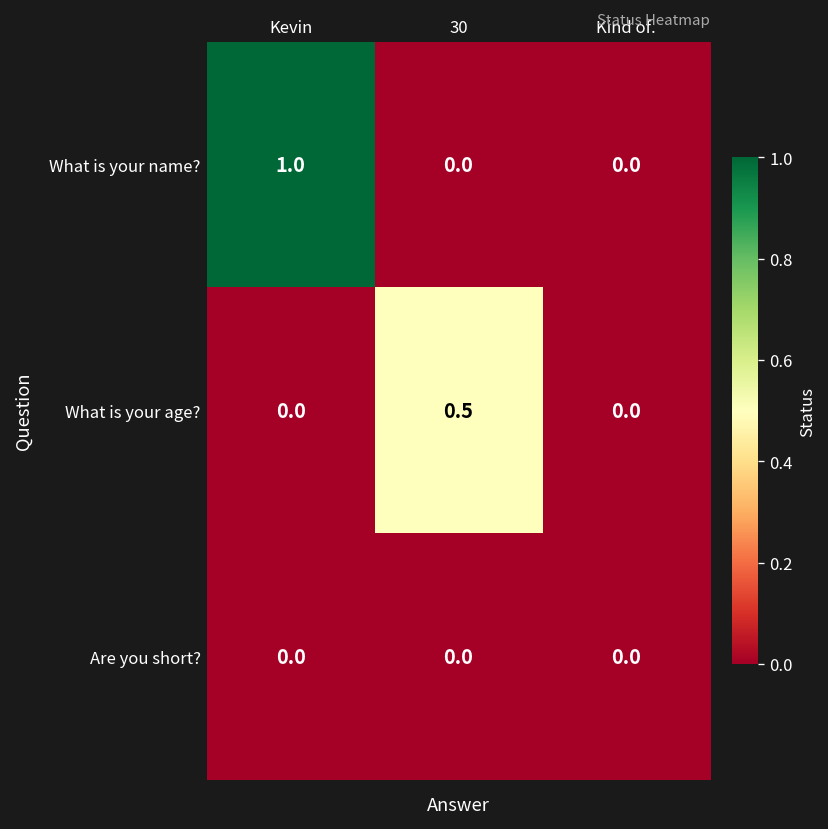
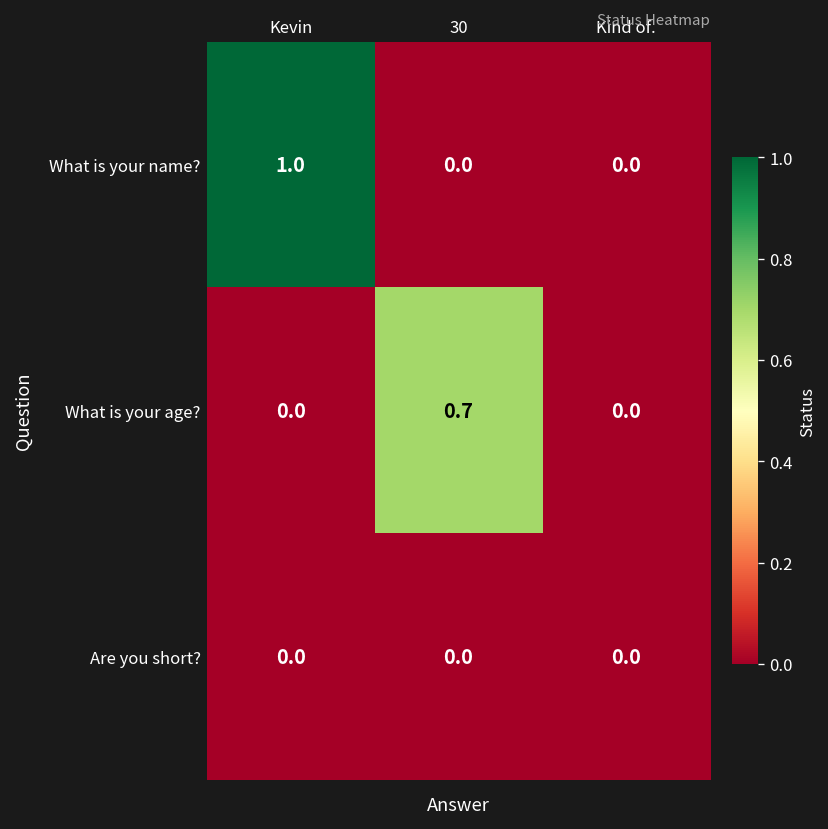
  {
    "What is your name?": {
      "Kevin": 1.0,
      "30": 0.0,
      "Kind of.": 0.0
    },
    "What is your age?": {
      "Kevin": 0.0,
-     "30": 0.5,
+     "30": 0.7,
      "Kind of.": 0.0
    },
    "Are you short?": {
      "Kevin": 0.0,
      "30": 0.0,
      "Kind of.": 0.0
    }
  }
